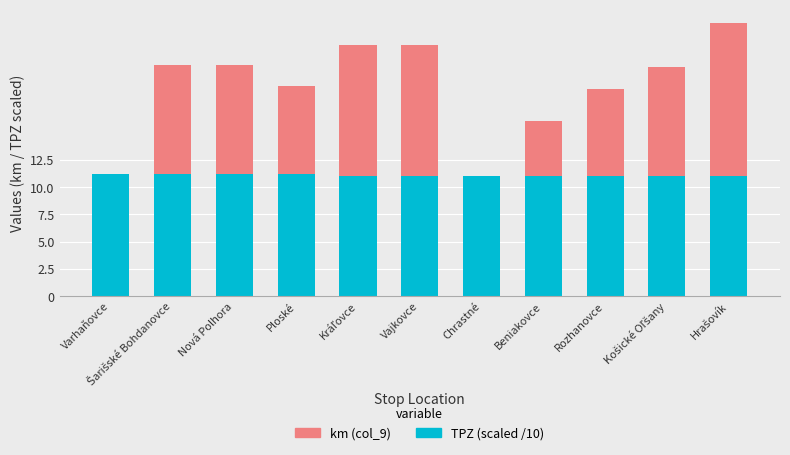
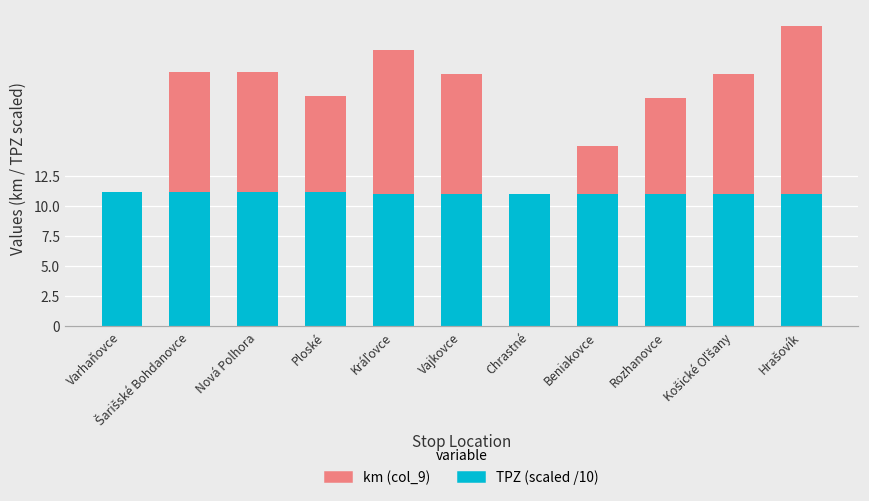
  {
    "TPZ (scaled /10)": {
      "Varhaňovce": 11,
      "Šarišské Bohdanovce": 11,
      "Nová Polhora": 11,
      "Ploské": 11,
      "Kráľovce": 11,
      "Vajkovce": 11,
      "Chrastné": 11,
      "Beniakovce": 11,
      "Rozhanovce": 11,
      "Košické Oľšany": 11,
      "Hrašovík": 11
    },
    "km (col_9)": {
      "Varhaňovce": 0,
      "Šarišské Bohdanovce": 10,
      "Nová Polhora": 10,
      "Ploské": 8,
      "Kráľovce": 12,
-     "Vajkovce": 12,
+     "Vajkovce": 10,
      "Chrastné": 0,
-     "Beniakovce": 5,
+     "Beniakovce": 4,
      "Rozhanovce": 8,
      "Košické Oľšany": 10,
      "Hrašovík": 14
    }
  }
